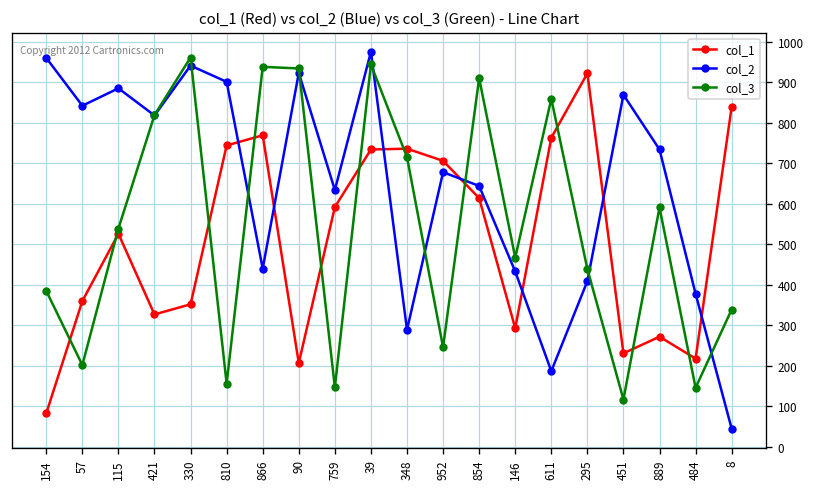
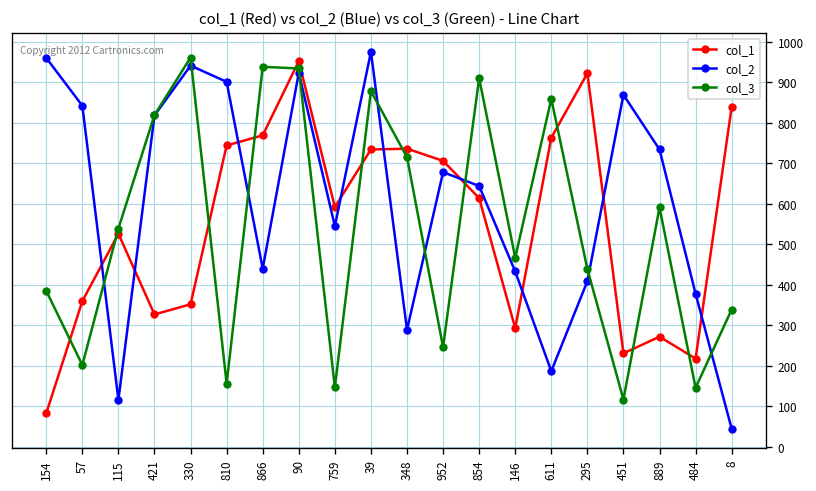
  {
    "col_1": {
      "154": 80,
      "57": 360,
      "115": 530,
      "421": 330,
      "330": 350,
      "810": 740,
      "866": 770,
-     "90": 210,
+     "90": 950,
      "759": 590,
      "39": 730,
      "348": 740,
      "952": 710,
      "854": 610,
      "146": 290,
      "611": 760,
      "295": 920,
      "451": 230,
      "889": 270,
      "484": 220,
      "8": 840
    },
    "col_2": {
      "57": 840,
-     "115": 890,
+     "115": 120,
      "330": 940,
      "810": 900,
      "866": 440,
      "90": 920,
-     "759": 630,
+     "759": 550,
      "39": 980,
      "348": 290,
      "952": 680,
      "854": 640,
      "146": 430,
      "611": 190,
      "295": 410,
      "451": 870,
      "889": 730,
      "484": 380,
      "8": 50
    },
    "col_3": {
      "154": 390,
      "57": 200,
      "115": 540,
      "330": 960,
      "810": 160,
      "866": 940,
      "90": 930,
      "759": 150,
-     "39": 940,
+     "39": 880,
      "348": 720,
      "952": 250,
      "854": 910,
      "146": 470,
      "611": 860,
      "295": 440,
      "451": 120,
      "889": 590,
      "484": 150,
      "8": 340
    }
  }
